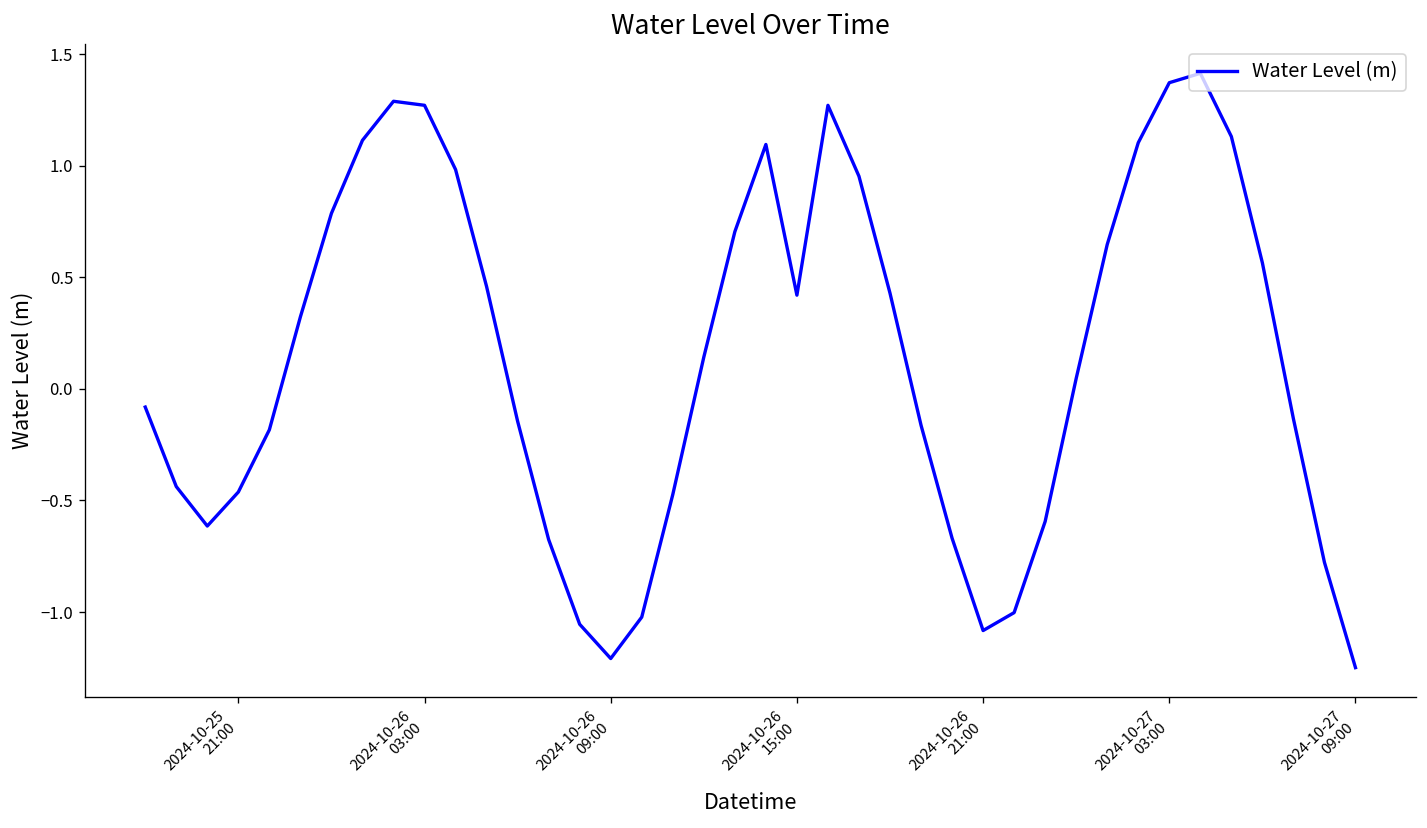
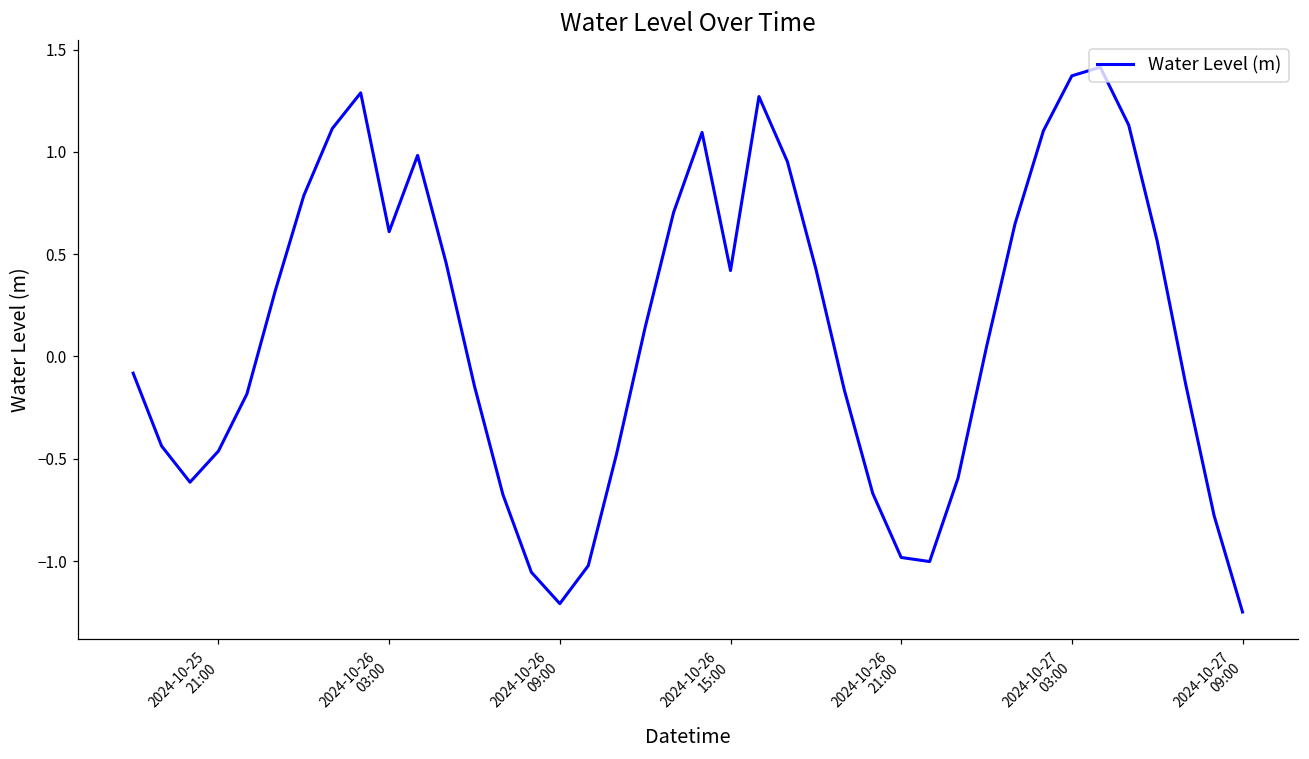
  {
    "2024-10-25 21:00": -0.46,
-   "2024-10-26 03:00": 1.27,
+   "2024-10-26 03:00": 0.61,
    "2024-10-26 09:00": -1.21,
    "2024-10-26 15:00": 0.42,
-   "2024-10-26 21:00": -1.08,
+   "2024-10-26 21:00": -0.98,
    "2024-10-27 03:00": 1.37,
    "2024-10-27 09:00": -1.25
  }
